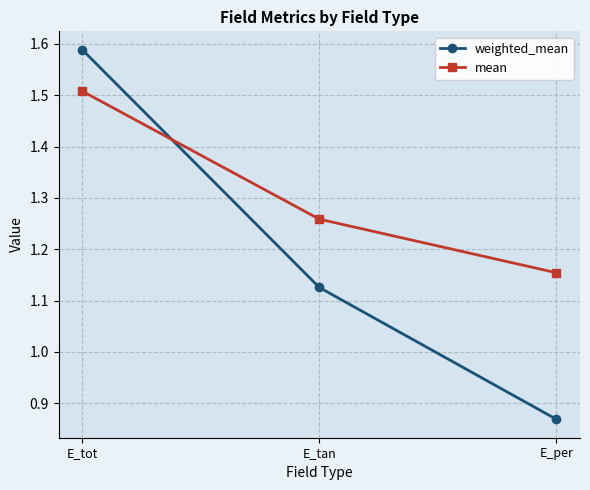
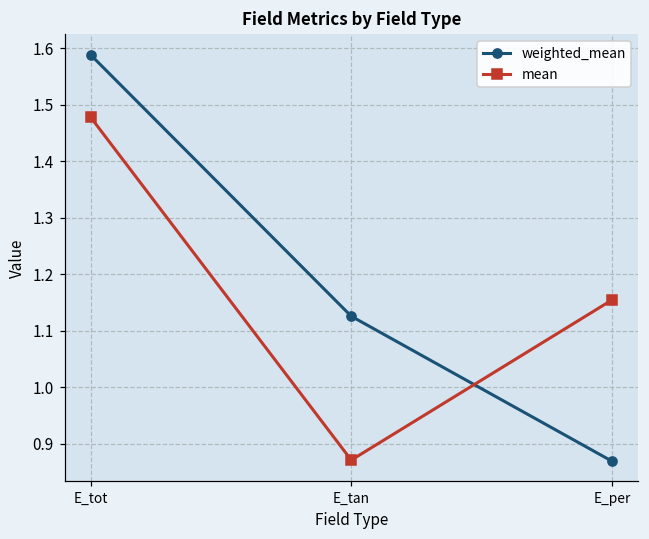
  {
    "weighted_mean": {
      "E_tot": 1.59,
      "E_tan": 1.13,
      "E_per": 0.87
    },
    "mean": {
-     "E_tot": 1.51,
-     "E_tan": 1.26,
+     "E_tot": 1.48,
+     "E_tan": 0.87,
      "E_per": 1.15
    }
  }
